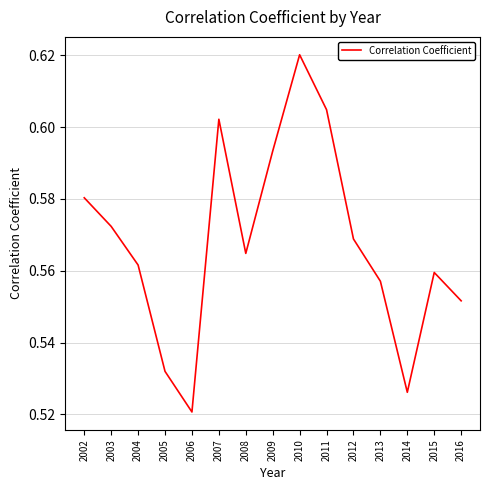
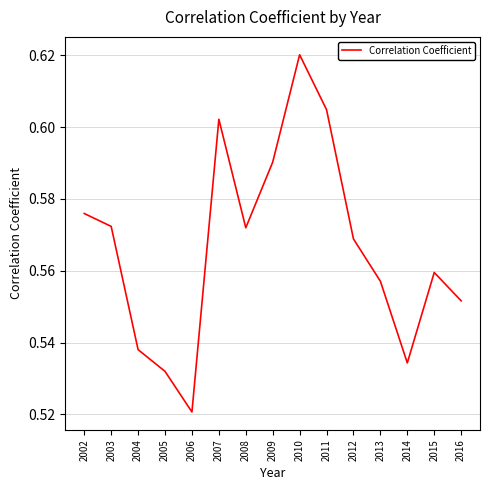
  {
-   "2002": 0.580,
+   "2002": 0.576,
    "2003": 0.572,
-   "2004": 0.562,
+   "2004": 0.538,
    "2005": 0.532,
    "2006": 0.521,
    "2007": 0.602,
-   "2008": 0.565,
-   "2009": 0.593,
+   "2008": 0.572,
+   "2009": 0.590,
    "2010": 0.620,
    "2011": 0.605,
    "2012": 0.569,
    "2013": 0.557,
-   "2014": 0.526,
+   "2014": 0.534,
    "2015": 0.560,
    "2016": 0.552
  }
